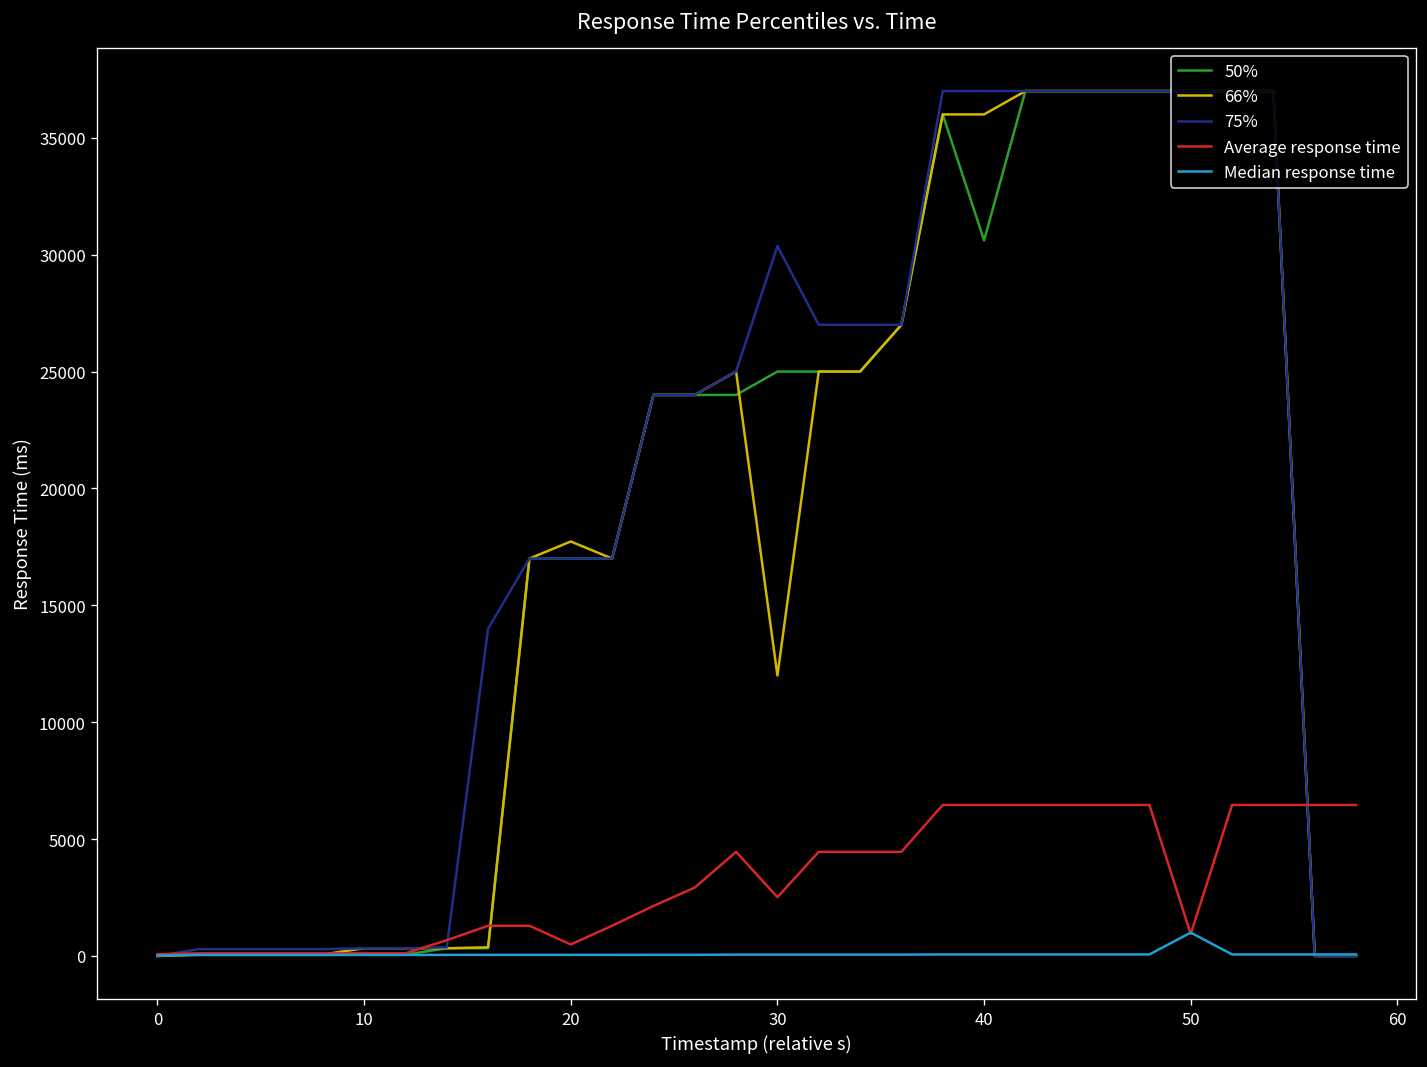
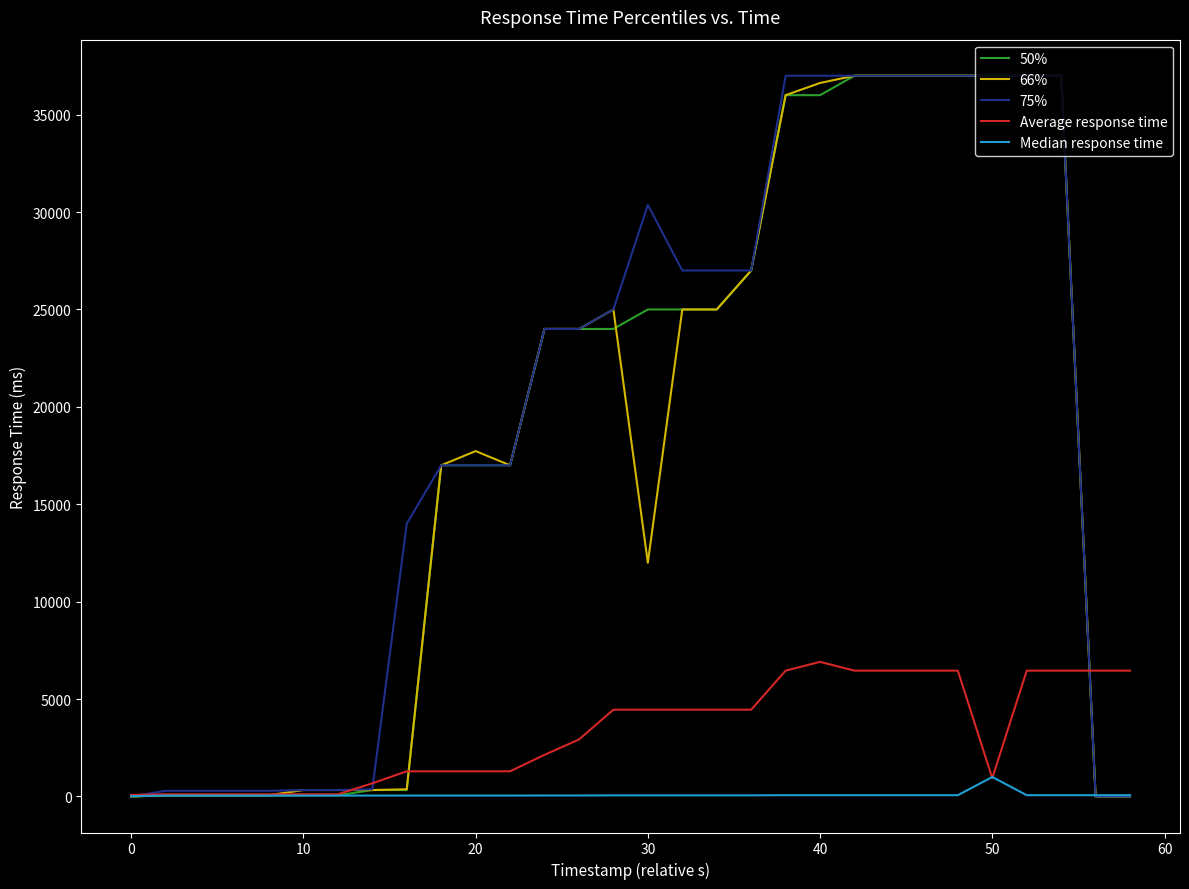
  {
    "50%": {
      "30": 25000,
-     "40": 30600
+     "40": 36000
    },
    "66%": {
      "20": 17700,
      "30": 12000,
-     "40": 36000
+     "40": 36600
    },
    "75%": {
      "30": 30400,
      "40": 37000
    },
    "Average response time": {
-     "20": 500,
-     "30": 2500,
-     "40": 6500
+     "20": 1300,
+     "30": 4500,
+     "40": 6900
    },
    "Median response time": {
      "20": 0,
      "30": 100,
      "40": 100
    }
  }
